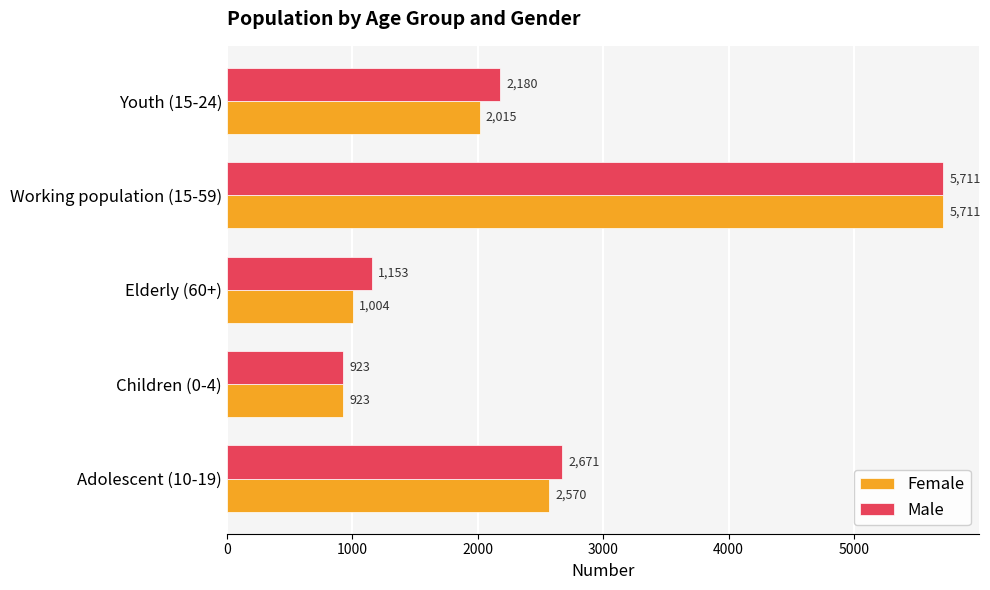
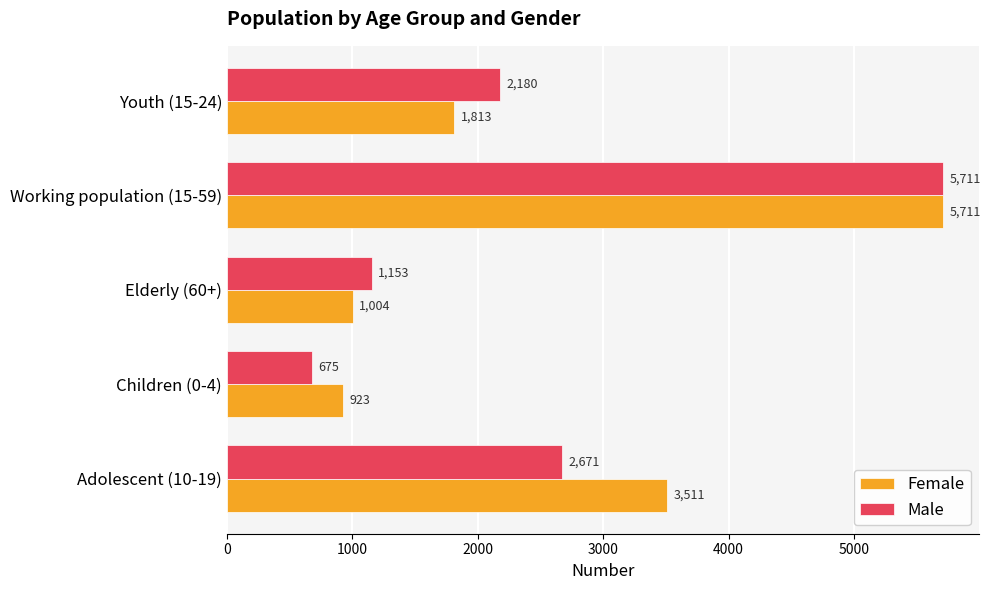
  {
    "Female": {
-     "Youth (15-24)": "2,015",
+     "Youth (15-24)": "1,813",
      "Working population (15-59)": "5,711",
      "Elderly (60+)": "1,004",
      "Children (0-4)": "923",
-     "Adolescent (10-19)": "2,570"
+     "Adolescent (10-19)": "3,511"
    },
    "Male": {
      "Youth (15-24)": "2,180",
      "Working population (15-59)": "5,711",
      "Elderly (60+)": "1,153",
-     "Children (0-4)": "923",
+     "Children (0-4)": "675",
      "Adolescent (10-19)": "2,671"
    }
  }
